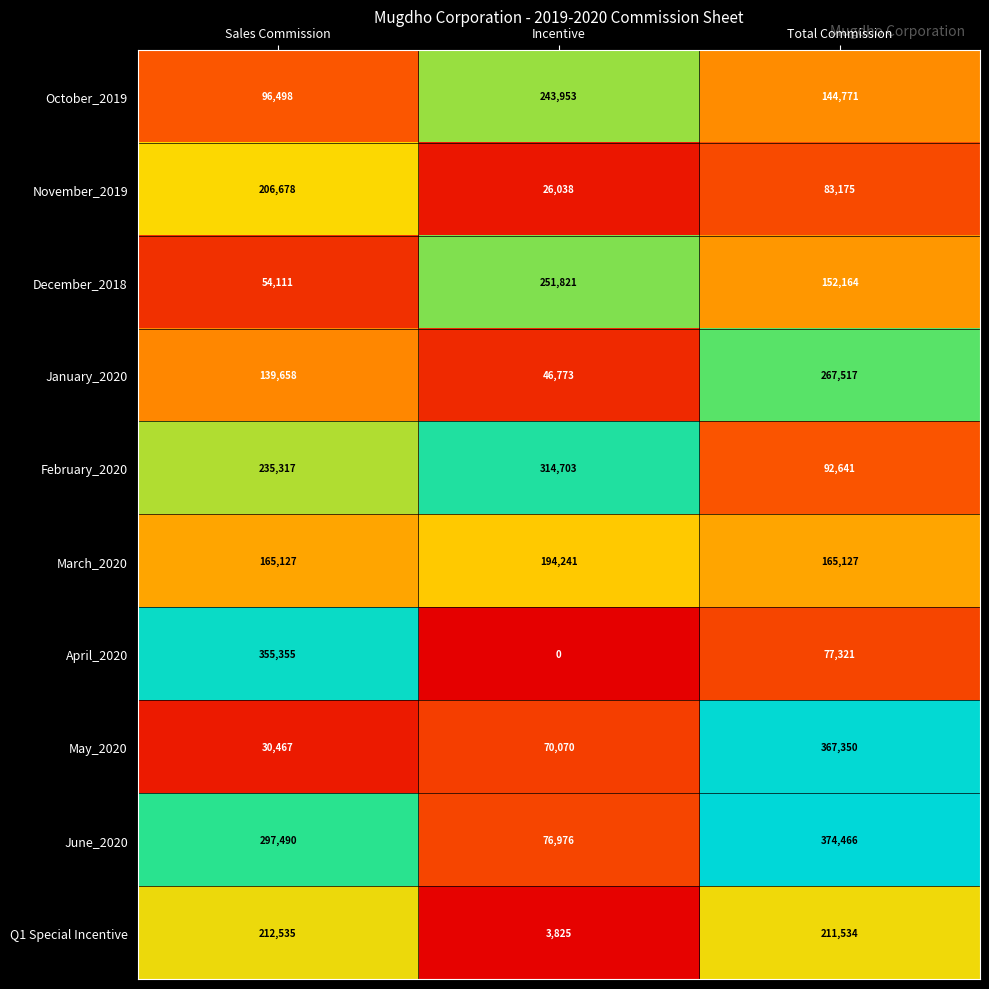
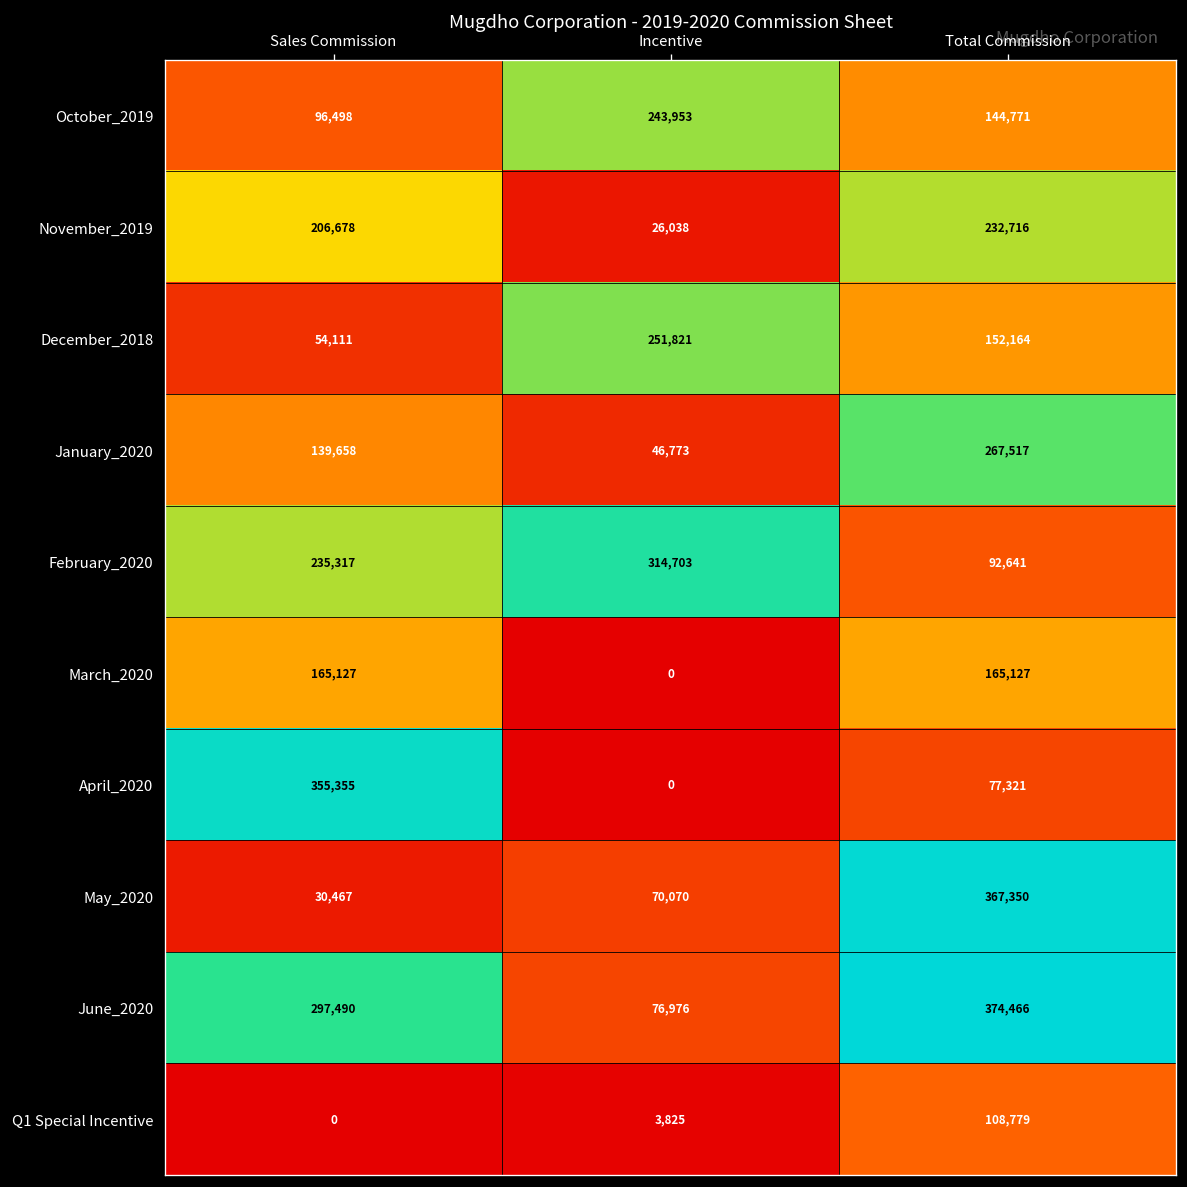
  {
    "October_2019": {
      "Sales Commission": "96,498",
      "Incentive": "243,953",
      "Total Commission": "144,771"
    },
    "November_2019": {
      "Sales Commission": "206,678",
      "Incentive": "26,038",
-     "Total Commission": "83,175"
+     "Total Commission": "232,716"
    },
    "December_2018": {
      "Sales Commission": "54,111",
      "Incentive": "251,821",
      "Total Commission": "152,164"
    },
    "January_2020": {
      "Sales Commission": "139,658",
      "Incentive": "46,773",
      "Total Commission": "267,517"
    },
    "February_2020": {
      "Sales Commission": "235,317",
      "Incentive": "314,703",
      "Total Commission": "92,641"
    },
    "March_2020": {
      "Sales Commission": "165,127",
-     "Incentive": "194,241",
+     "Incentive": "0",
      "Total Commission": "165,127"
    },
    "April_2020": {
      "Sales Commission": "355,355",
      "Incentive": "0",
      "Total Commission": "77,321"
    },
    "May_2020": {
      "Sales Commission": "30,467",
      "Incentive": "70,070",
      "Total Commission": "367,350"
    },
    "June_2020": {
      "Sales Commission": "297,490",
      "Incentive": "76,976",
      "Total Commission": "374,466"
    },
    "Q1 Special Incentive": {
-     "Sales Commission": "212,535",
+     "Sales Commission": "0",
      "Incentive": "3,825",
-     "Total Commission": "211,534"
+     "Total Commission": "108,779"
    }
  }
